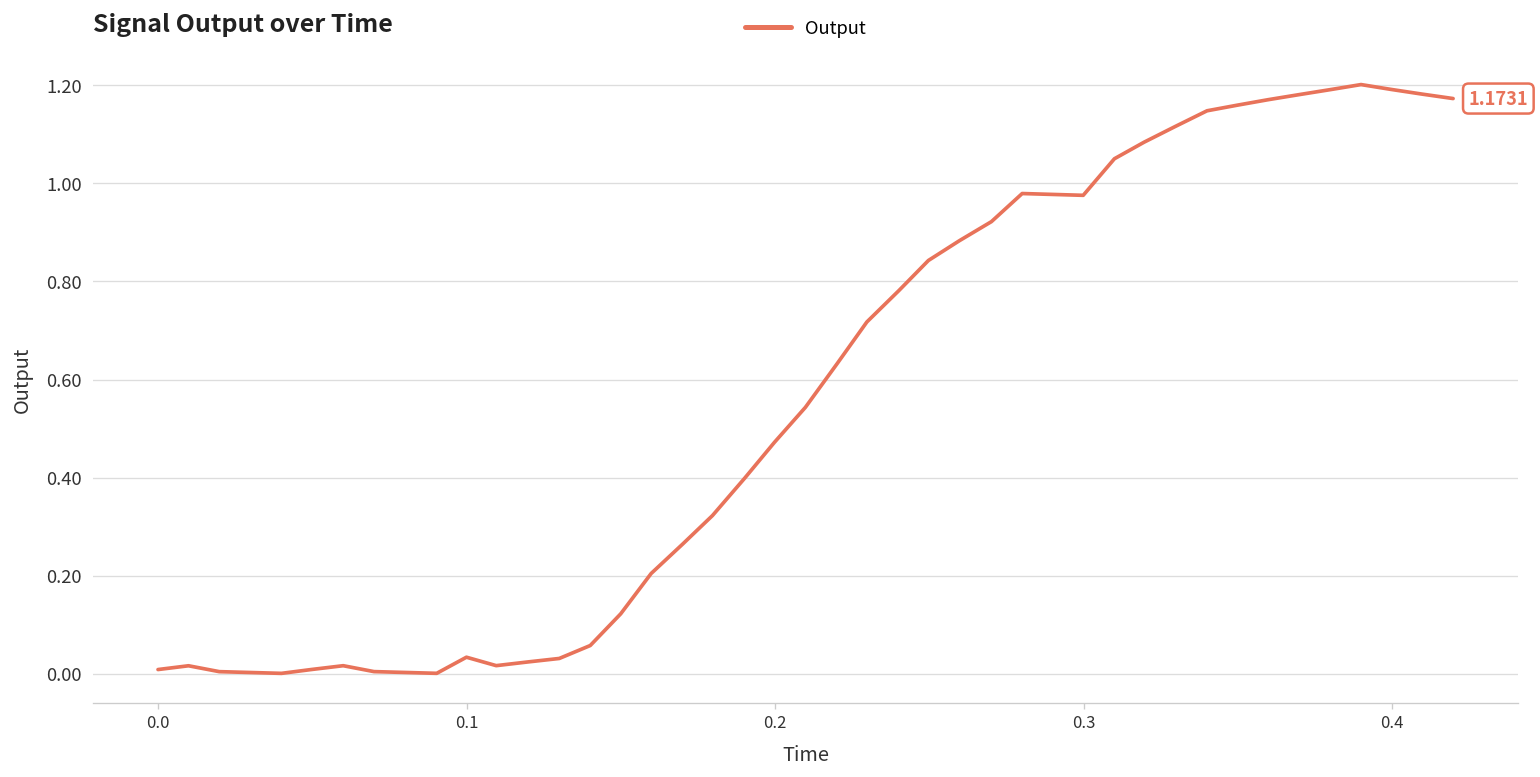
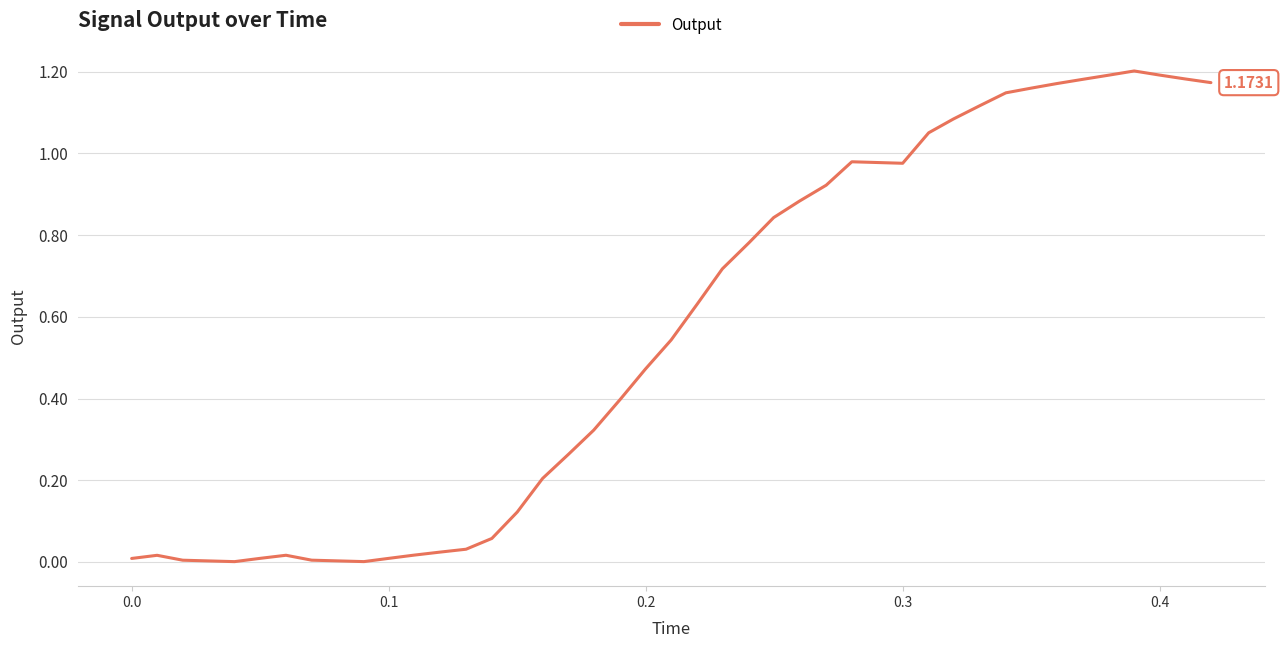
  {
    "0.0": 0.01,
-   "0.1": 0.03,
+   "0.1": 0.01,
    "0.3": 0.98
  }
